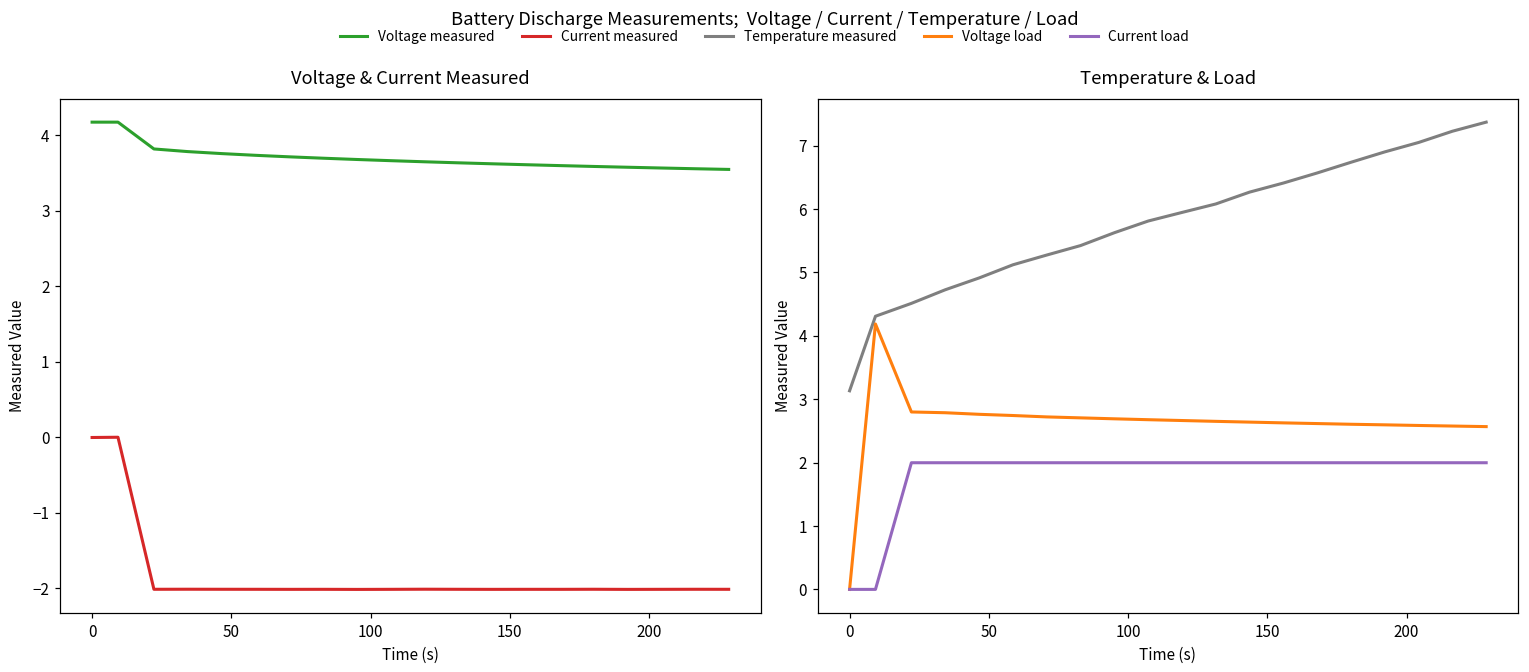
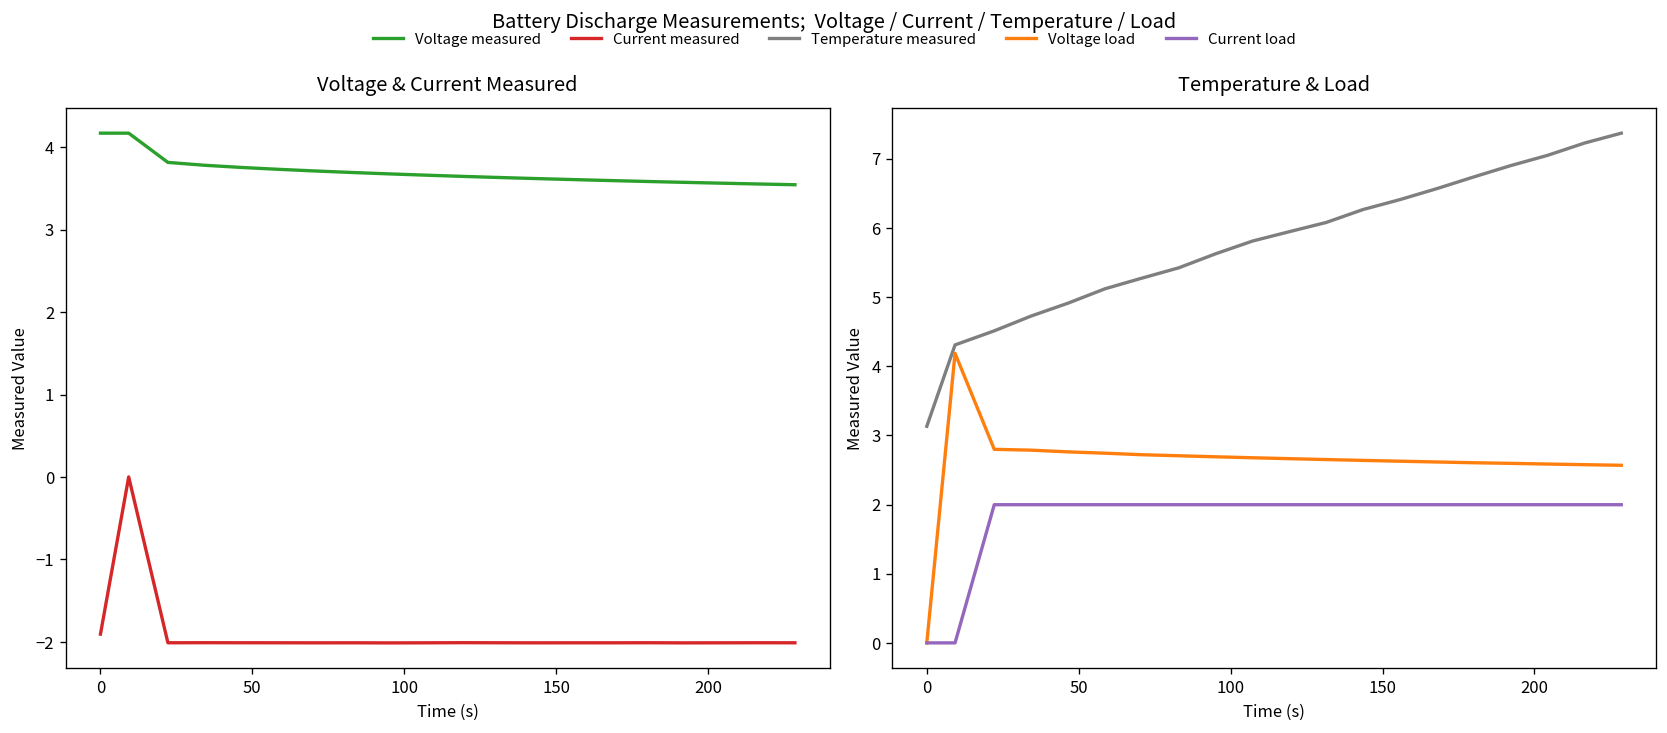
  {
    "Voltage & Current Measured": {
      "Voltage measured": {
        "0": 4.2
      },
      "Current measured": {
-       "0": 0.0
+       "0": -1.9
      }
    },
    "Temperature & Load": {
      "Temperature measured": {
        "0": 3.1
      }
    }
  }
